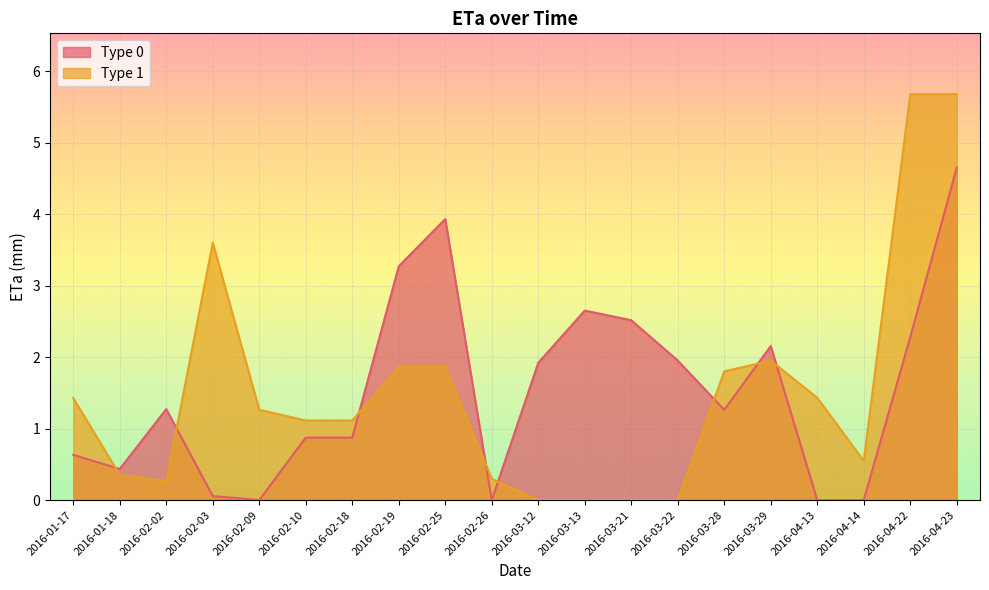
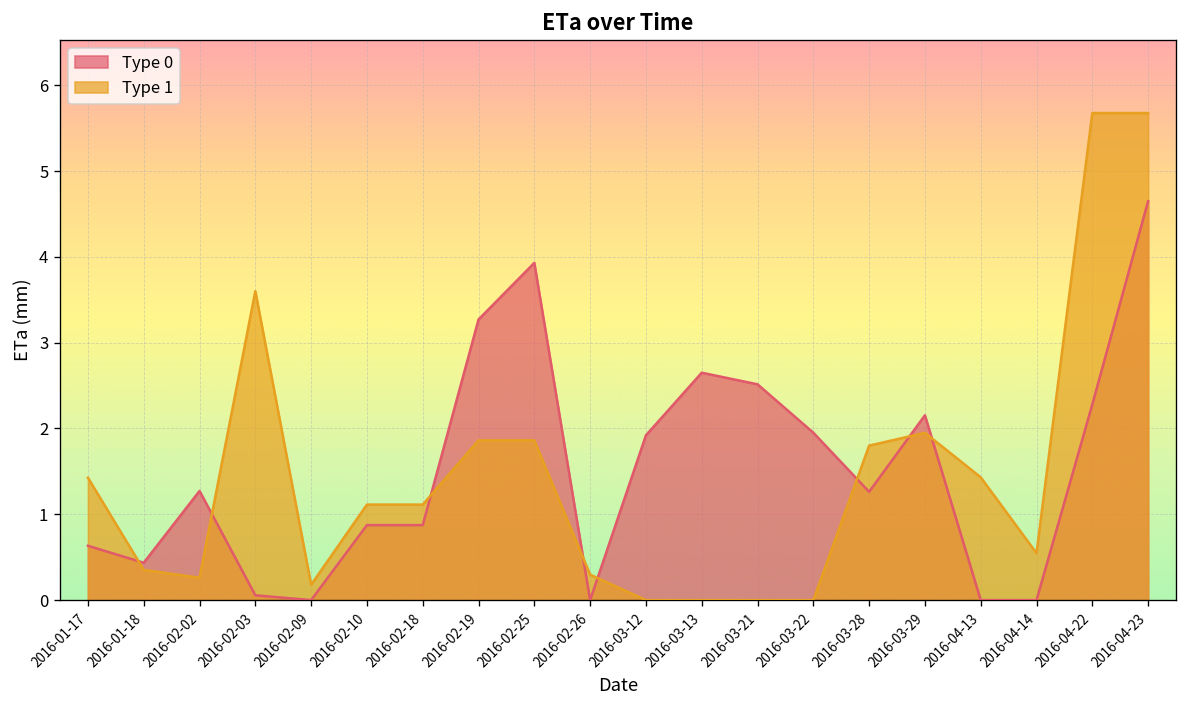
  {
    "Type 0": {
      "2016-01-17": 0.6,
      "2016-01-18": 0.4,
      "2016-02-02": 1.3,
      "2016-02-03": 0.1,
      "2016-02-09": 0.0,
      "2016-02-10": 0.9,
      "2016-02-18": 0.9,
      "2016-02-19": 3.3,
      "2016-02-25": 3.9,
      "2016-02-26": 0.0,
      "2016-03-12": 1.9,
      "2016-03-13": 2.7,
      "2016-03-21": 2.5,
      "2016-03-22": 2.0,
      "2016-03-28": 1.3,
      "2016-03-29": 2.2,
      "2016-04-13": 0.0,
      "2016-04-14": 0.0,
      "2016-04-22": 2.3,
      "2016-04-23": 4.6
    },
    "Type 1": {
      "2016-01-17": 1.4,
      "2016-01-18": 0.4,
      "2016-02-02": 0.3,
      "2016-02-03": 3.6,
-     "2016-02-09": 1.3,
+     "2016-02-09": 0.2,
      "2016-02-10": 1.1,
      "2016-02-18": 1.1,
      "2016-02-19": 1.9,
      "2016-02-25": 1.9,
      "2016-02-26": 0.3,
      "2016-03-12": 0.0,
      "2016-03-13": 0.0,
      "2016-03-21": 0.0,
      "2016-03-22": 0.0,
      "2016-03-28": 1.8,
      "2016-03-29": 2.0,
      "2016-04-13": 1.4,
      "2016-04-14": 0.5,
      "2016-04-22": 5.7,
      "2016-04-23": 5.7
    }
  }
